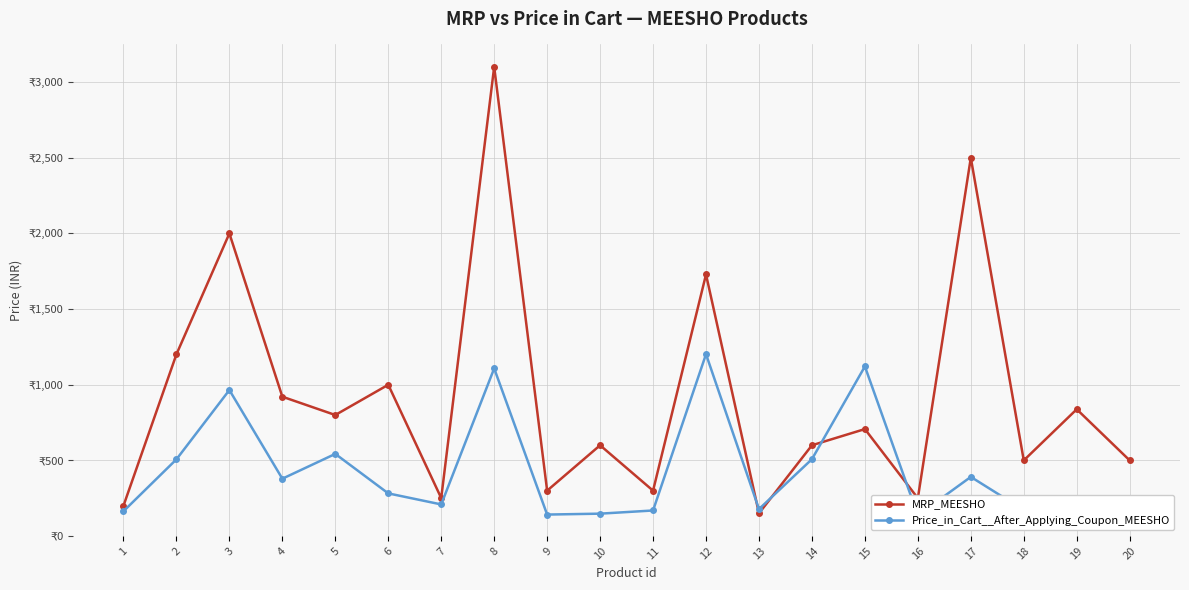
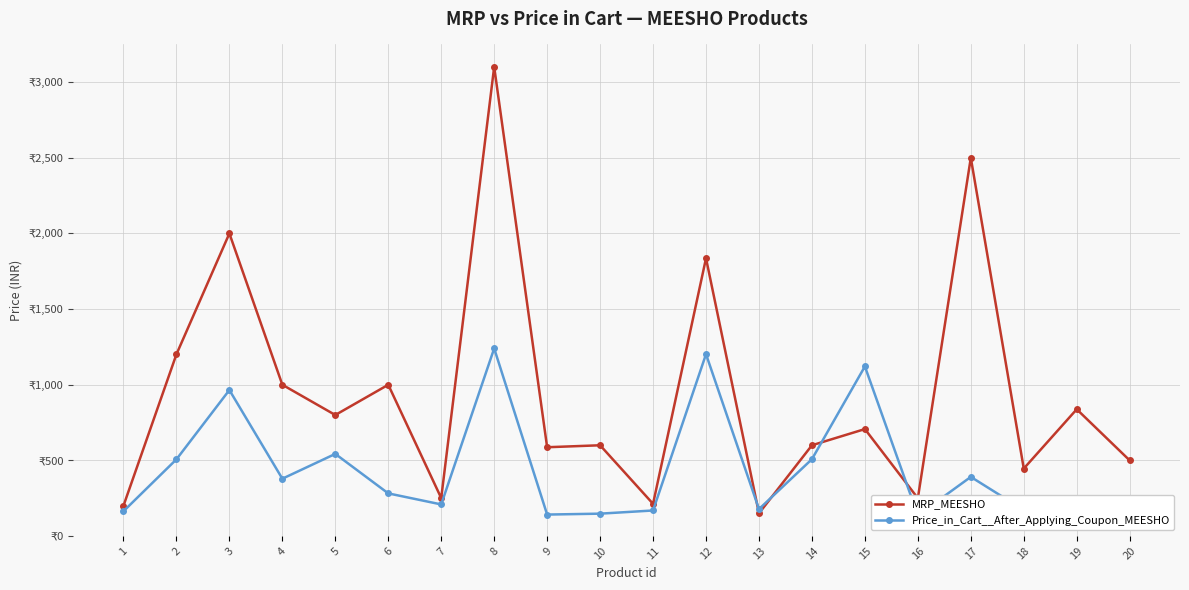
  {
    "MRP_MEESHO": {
      "1": "₹200",
      "2": "₹1,200",
      "3": "₹2,000",
-     "4": "₹920",
+     "4": "₹1,000",
      "5": "₹800",
      "6": "₹1,000",
      "7": "₹250",
      "8": "₹3,100",
-     "9": "₹300",
+     "9": "₹590",
      "10": "₹600",
-     "11": "₹300",
-     "12": "₹1,730",
+     "11": "₹210",
+     "12": "₹1,840",
      "13": "₹150",
      "14": "₹600",
      "15": "₹710",
      "17": "₹2,500",
-     "18": "₹500",
+     "18": "₹450",
      "19": "₹840",
      "20": "₹500"
    },
    "Price_in_Cart__After_Applying_Coupon_MEESHO": {
      "1": "₹160",
      "2": "₹510",
      "3": "₹960",
      "4": "₹380",
      "5": "₹540",
      "6": "₹280",
      "7": "₹210",
-     "8": "₹1,110",
+     "8": "₹1,240",
      "9": "₹140",
      "10": "₹150",
      "11": "₹170",
      "12": "₹1,200",
      "13": "₹180",
      "14": "₹510",
      "15": "₹1,120",
      "17": "₹390"
    }
  }
